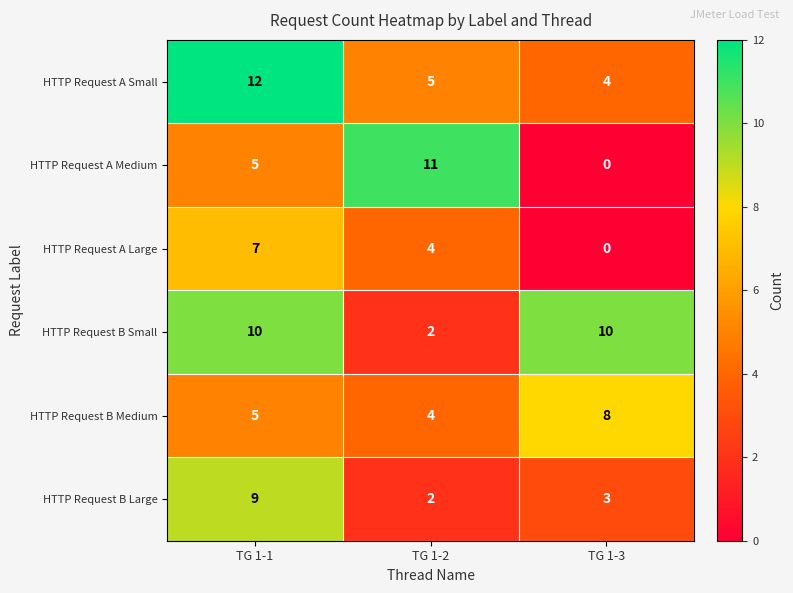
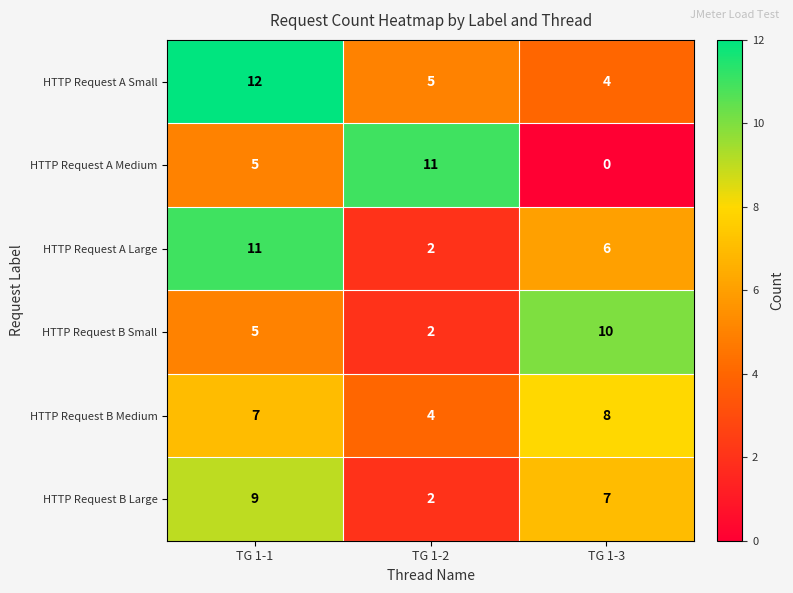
  {
    "HTTP Request A Small": {
      "TG 1-1": 12,
      "TG 1-2": 5,
      "TG 1-3": 4
    },
    "HTTP Request A Medium": {
      "TG 1-1": 5,
      "TG 1-2": 11,
      "TG 1-3": 0
    },
    "HTTP Request A Large": {
-     "TG 1-1": 7,
-     "TG 1-2": 4,
-     "TG 1-3": 0
+     "TG 1-1": 11,
+     "TG 1-2": 2,
+     "TG 1-3": 6
    },
    "HTTP Request B Small": {
-     "TG 1-1": 10,
+     "TG 1-1": 5,
      "TG 1-2": 2,
      "TG 1-3": 10
    },
    "HTTP Request B Medium": {
-     "TG 1-1": 5,
+     "TG 1-1": 7,
      "TG 1-2": 4,
      "TG 1-3": 8
    },
    "HTTP Request B Large": {
      "TG 1-1": 9,
      "TG 1-2": 2,
-     "TG 1-3": 3
+     "TG 1-3": 7
    }
  }
